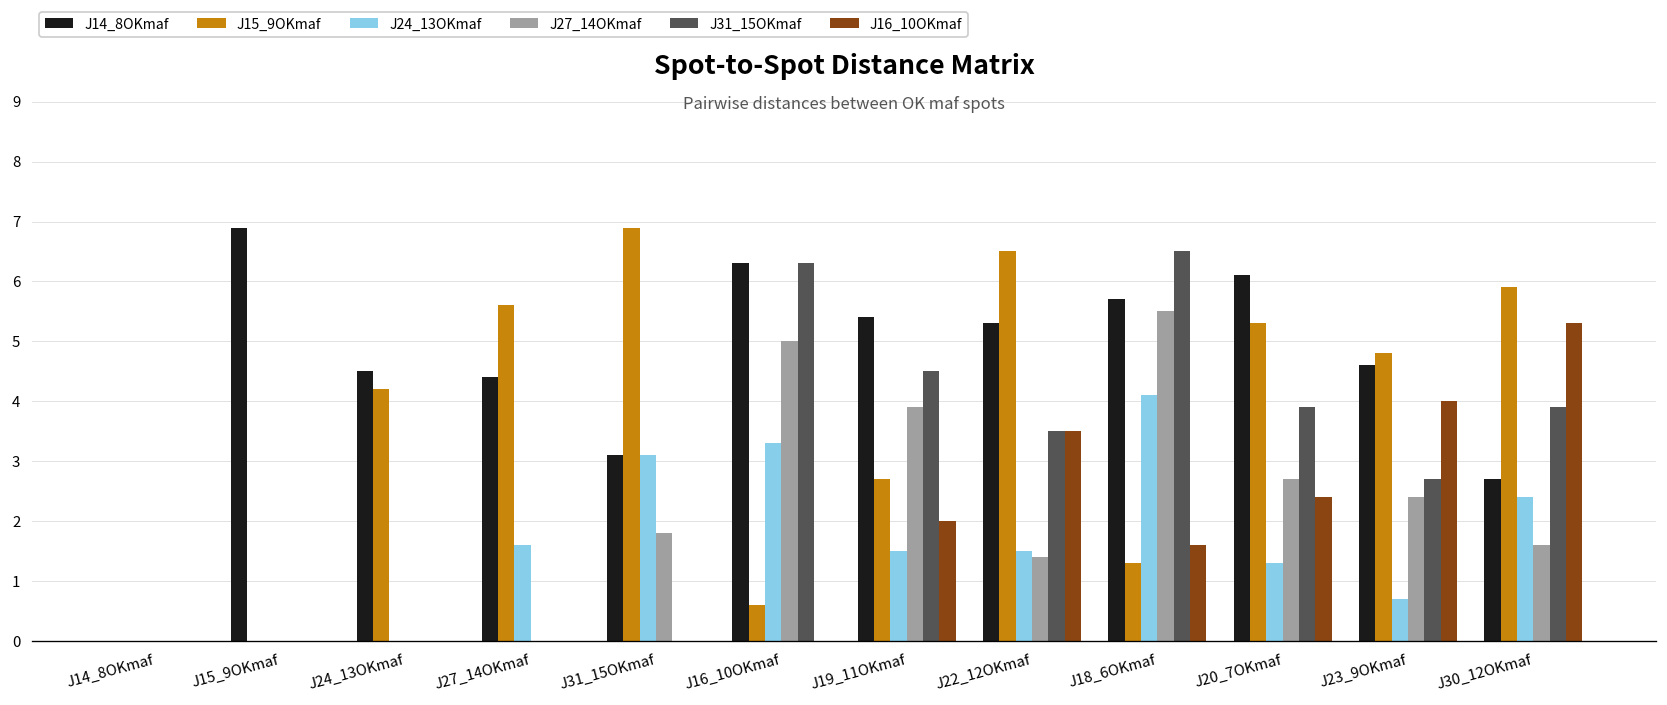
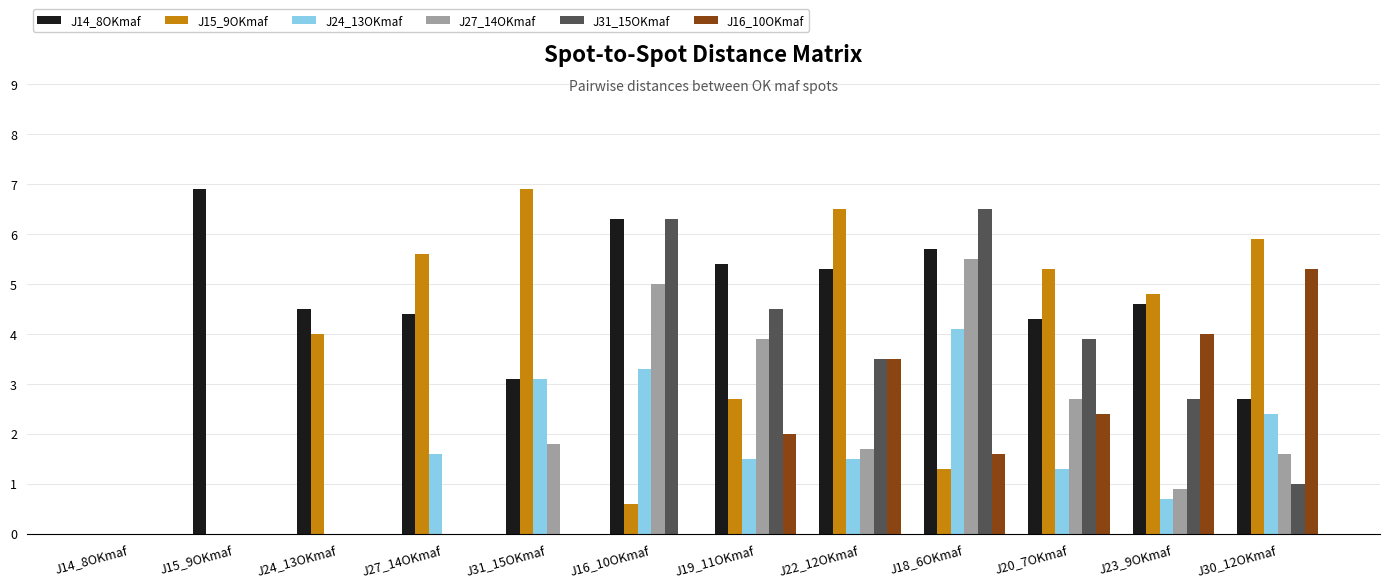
  {
    "J14_8OKmaf": {
      "J14_8OKmaf": 0.0,
      "J15_9OKmaf": 6.9,
      "J24_13OKmaf": 4.5,
      "J27_14OKmaf": 4.4,
      "J31_15OKmaf": 3.1,
      "J16_10OKmaf": 6.3,
      "J19_11OKmaf": 5.4,
      "J22_12OKmaf": 5.3,
      "J18_6OKmaf": 5.7,
-     "J20_7OKmaf": 6.1,
+     "J20_7OKmaf": 4.3,
      "J23_9OKmaf": 4.6,
      "J30_12OKmaf": 2.7
    },
    "J15_9OKmaf": {
      "J14_8OKmaf": 0.0,
      "J15_9OKmaf": 0.0,
-     "J24_13OKmaf": 4.2,
+     "J24_13OKmaf": 4.0,
      "J27_14OKmaf": 5.6,
      "J31_15OKmaf": 6.9,
      "J16_10OKmaf": 0.6,
      "J19_11OKmaf": 2.7,
      "J22_12OKmaf": 6.5,
      "J18_6OKmaf": 1.3,
      "J20_7OKmaf": 5.3,
      "J23_9OKmaf": 4.8,
      "J30_12OKmaf": 5.9
    },
    "J24_13OKmaf": {
      "J14_8OKmaf": 0.0,
      "J15_9OKmaf": 0.0,
      "J24_13OKmaf": 0.0,
      "J27_14OKmaf": 1.6,
      "J31_15OKmaf": 3.1,
      "J16_10OKmaf": 3.3,
      "J19_11OKmaf": 1.5,
      "J22_12OKmaf": 1.5,
      "J18_6OKmaf": 4.1,
      "J20_7OKmaf": 1.3,
      "J23_9OKmaf": 0.7,
      "J30_12OKmaf": 2.4
    },
    "J27_14OKmaf": {
      "J14_8OKmaf": 0.0,
      "J15_9OKmaf": 0.0,
      "J24_13OKmaf": 0.0,
      "J27_14OKmaf": 0.0,
      "J31_15OKmaf": 1.8,
      "J16_10OKmaf": 5.0,
      "J19_11OKmaf": 3.9,
-     "J22_12OKmaf": 1.4,
+     "J22_12OKmaf": 1.7,
      "J18_6OKmaf": 5.5,
      "J20_7OKmaf": 2.7,
-     "J23_9OKmaf": 2.4,
+     "J23_9OKmaf": 0.9,
      "J30_12OKmaf": 1.6
    },
    "J31_15OKmaf": {
      "J14_8OKmaf": 0.0,
      "J15_9OKmaf": 0.0,
      "J24_13OKmaf": 0.0,
      "J27_14OKmaf": 0.0,
      "J31_15OKmaf": 0.0,
      "J16_10OKmaf": 6.3,
      "J19_11OKmaf": 4.5,
      "J22_12OKmaf": 3.5,
      "J18_6OKmaf": 6.5,
      "J20_7OKmaf": 3.9,
      "J23_9OKmaf": 2.7,
-     "J30_12OKmaf": 3.9
+     "J30_12OKmaf": 1.0
    },
    "J16_10OKmaf": {
      "J14_8OKmaf": 0.0,
      "J15_9OKmaf": 0.0,
      "J24_13OKmaf": 0.0,
      "J27_14OKmaf": 0.0,
      "J31_15OKmaf": 0.0,
      "J16_10OKmaf": 0.0,
      "J19_11OKmaf": 2.0,
      "J22_12OKmaf": 3.5,
      "J18_6OKmaf": 1.6,
      "J20_7OKmaf": 2.4,
      "J23_9OKmaf": 4.0,
      "J30_12OKmaf": 5.3
    }
  }
